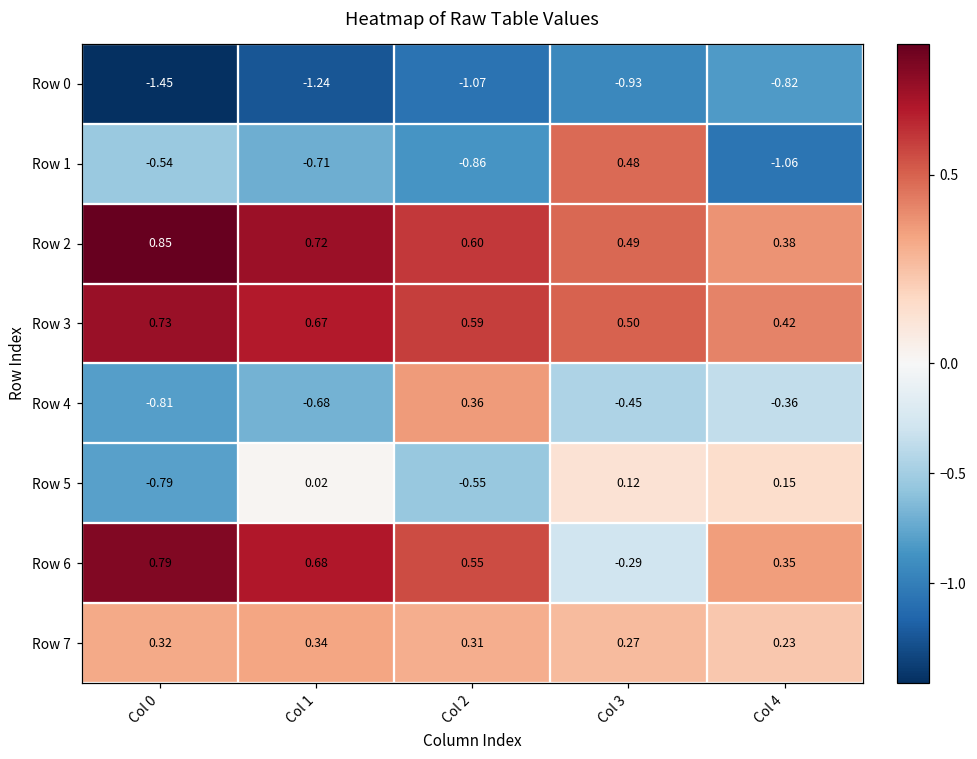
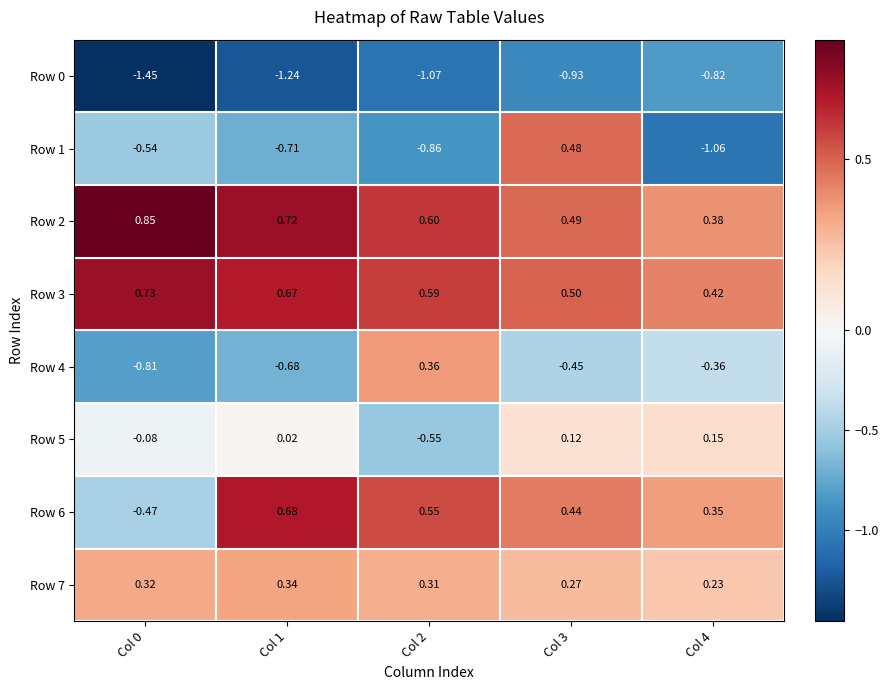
  {
    "Row 0": {
      "Col 0": -1.45,
      "Col 1": -1.24,
      "Col 2": -1.07,
      "Col 3": -0.93,
      "Col 4": -0.82
    },
    "Row 1": {
      "Col 0": -0.54,
      "Col 1": -0.71,
      "Col 2": -0.86,
      "Col 3": 0.48,
      "Col 4": -1.06
    },
    "Row 2": {
      "Col 0": 0.85,
      "Col 1": 0.72,
      "Col 2": 0.60,
      "Col 3": 0.49,
      "Col 4": 0.38
    },
    "Row 3": {
      "Col 0": 0.73,
      "Col 1": 0.67,
      "Col 2": 0.59,
      "Col 3": 0.50,
      "Col 4": 0.42
    },
    "Row 4": {
      "Col 0": -0.81,
      "Col 1": -0.68,
      "Col 2": 0.36,
      "Col 3": -0.45,
      "Col 4": -0.36
    },
    "Row 5": {
-     "Col 0": -0.79,
+     "Col 0": -0.08,
      "Col 1": 0.02,
      "Col 2": -0.55,
      "Col 3": 0.12,
      "Col 4": 0.15
    },
    "Row 6": {
-     "Col 0": 0.79,
+     "Col 0": -0.47,
      "Col 1": 0.68,
      "Col 2": 0.55,
-     "Col 3": -0.29,
+     "Col 3": 0.44,
      "Col 4": 0.35
    },
    "Row 7": {
      "Col 0": 0.32,
      "Col 1": 0.34,
      "Col 2": 0.31,
      "Col 3": 0.27,
      "Col 4": 0.23
    }
  }
